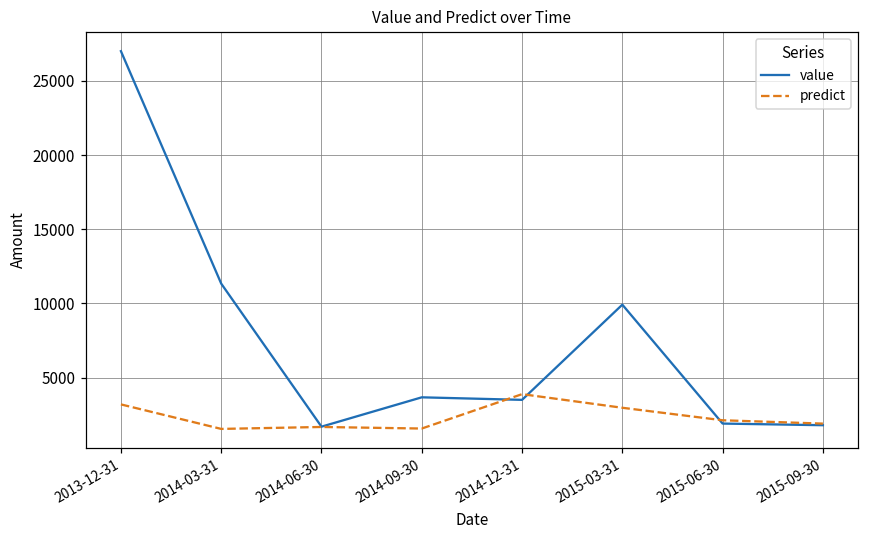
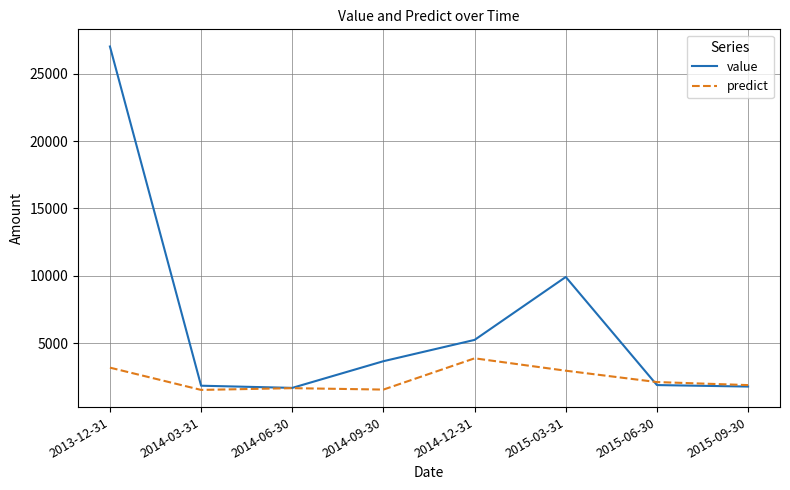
  {
    "value": {
      "2013-12-31": 27000,
-     "2014-03-31": 11300,
+     "2014-03-31": 1900,
      "2014-09-30": 3700,
-     "2014-12-31": 3500,
+     "2014-12-31": 5300,
      "2015-03-31": 9900,
      "2015-06-30": 1900
    },
    "predict": {
      "2013-12-31": 3200,
      "2014-03-31": 1500,
      "2014-09-30": 1600,
      "2014-12-31": 3900,
      "2015-03-31": 3000,
      "2015-06-30": 2100
    }
  }
